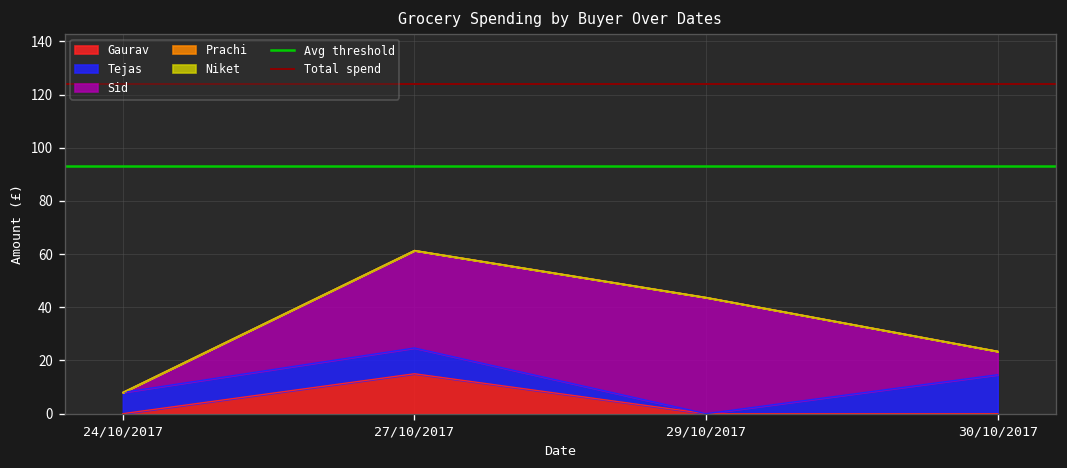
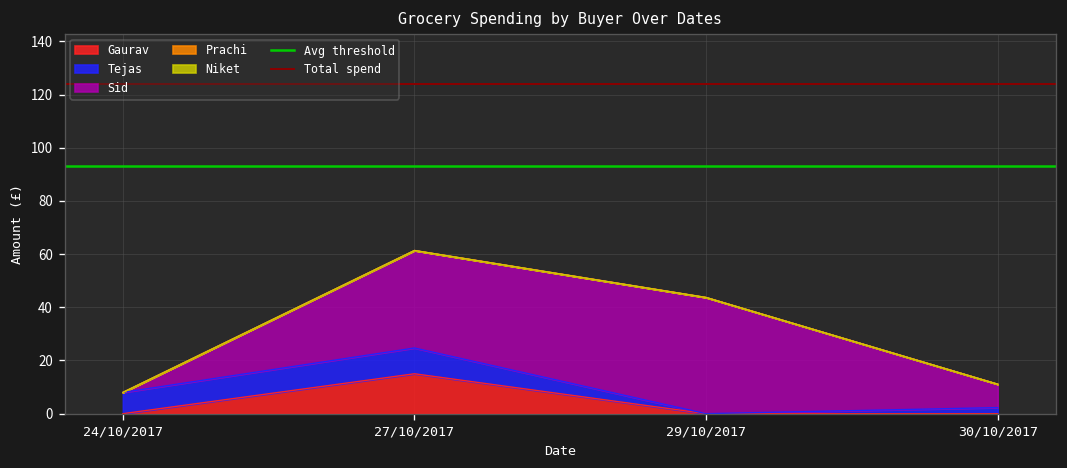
  {
    "Gaurav": {
      "24/10/2017": 0,
      "27/10/2017": 15,
      "30/10/2017": 0
    },
    "Tejas": {
      "27/10/2017": 10,
-     "30/10/2017": 15
+     "30/10/2017": 2
    }
  }
